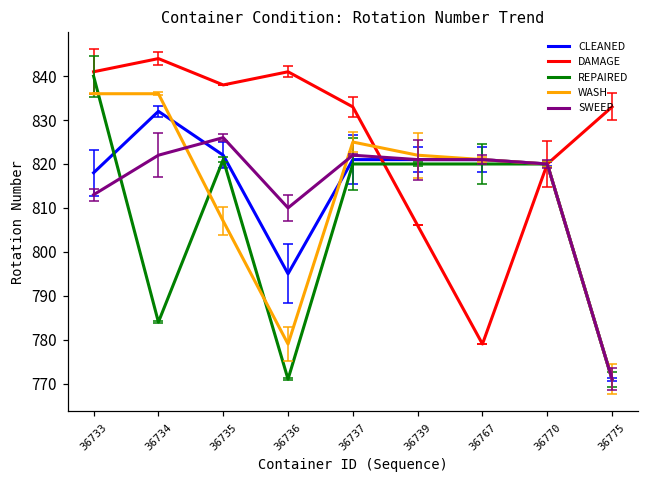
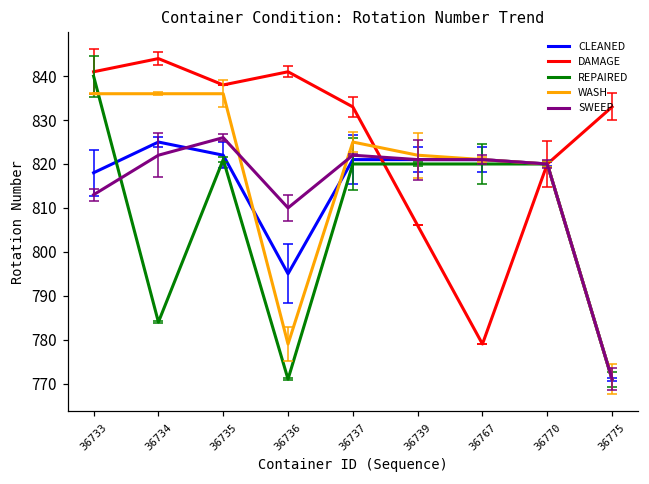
  {
    "CLEANED": {
      "36733": 818,
-     "36734": 832,
+     "36734": 825,
      "36736": 795,
      "36737": 821
    },
    "DAMAGE": {
      "36733": 841,
      "36734": 844,
      "36736": 841,
      "36737": 833,
      "36775": 833
    },
    "REPAIRED": {
      "36733": 840,
      "36737": 820
    },
    "WASH": {
-     "36735": 807,
+     "36735": 836,
      "36736": 779,
      "36737": 825,
      "36739": 822
    },
    "SWEEP": {
      "36734": 822,
      "36735": 826,
      "36736": 810
    }
  }
